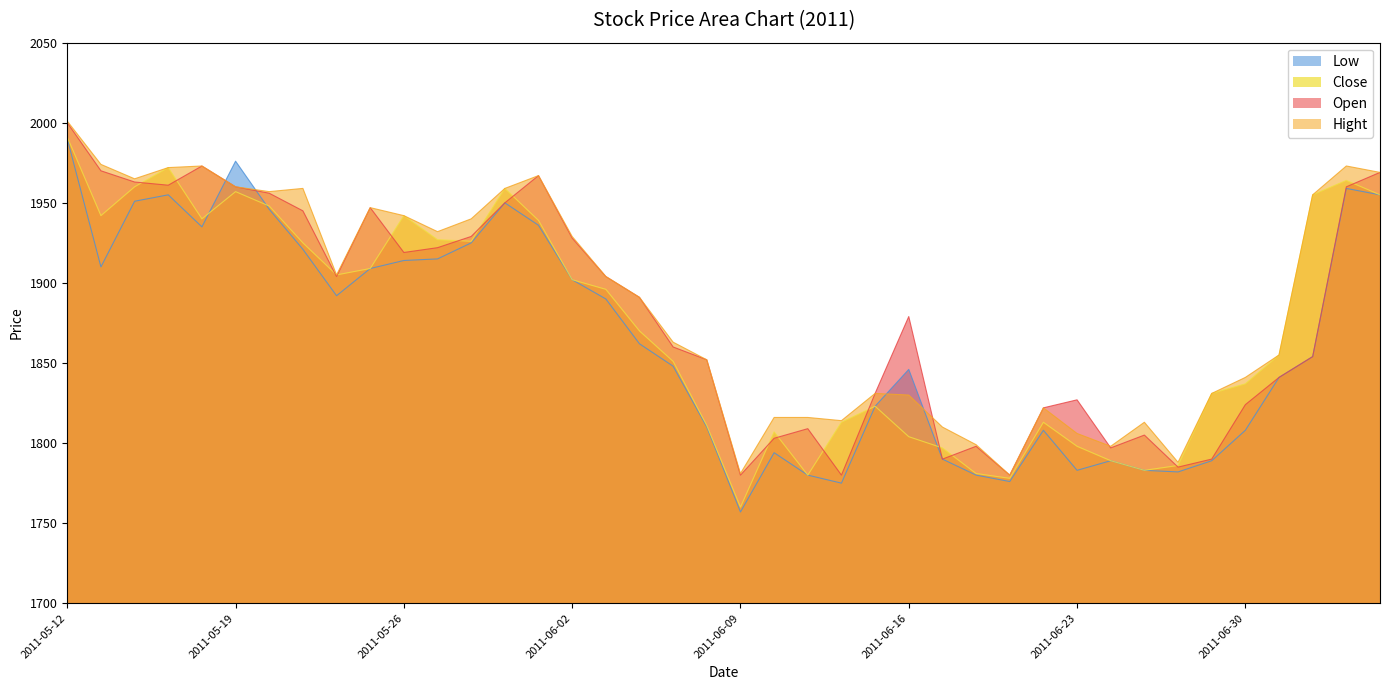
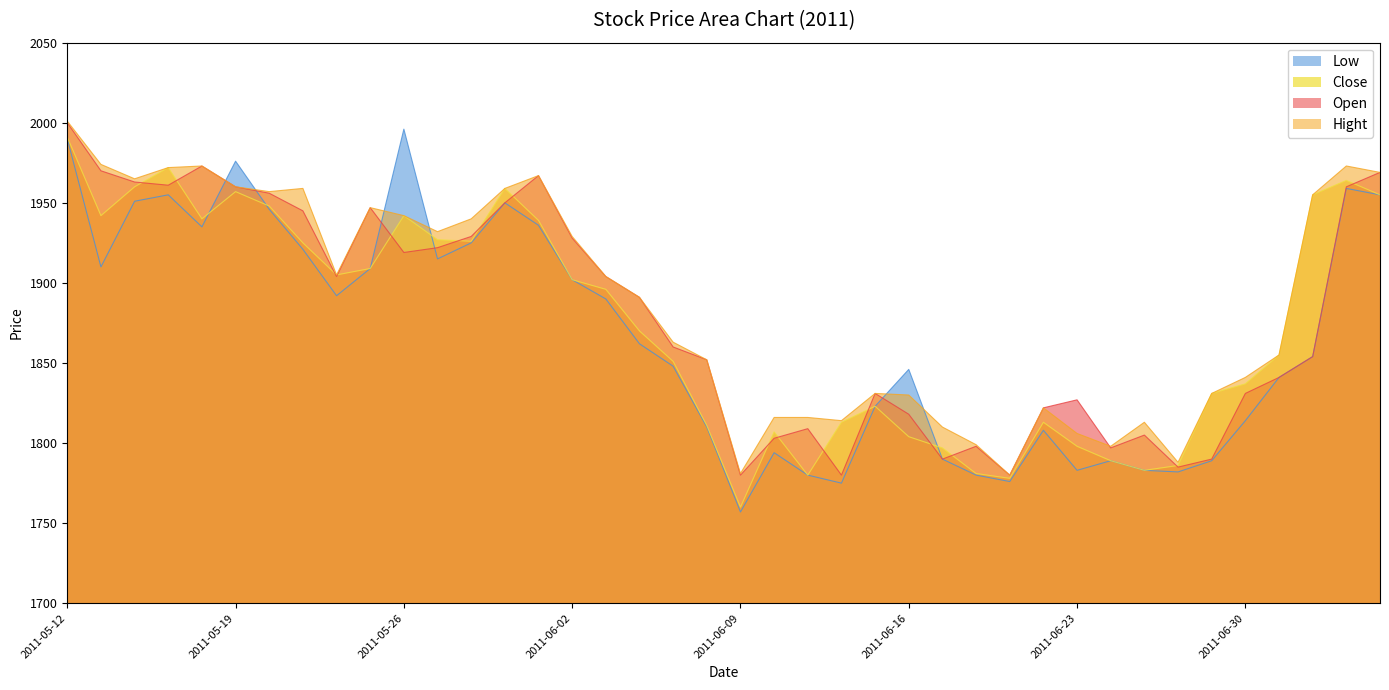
  {
    "Low": {
      "2011-05-19": 1976,
-     "2011-05-26": 1914,
+     "2011-05-26": 1996,
      "2011-06-09": 1757,
      "2011-06-16": 1846,
      "2011-06-23": 1783,
-     "2011-06-30": 1808
+     "2011-06-30": 1814
    },
    "Open": {
      "2011-05-26": 1919,
-     "2011-06-16": 1879,
+     "2011-06-16": 1818,
      "2011-06-23": 1827,
-     "2011-06-30": 1824
+     "2011-06-30": 1831
    }
  }
